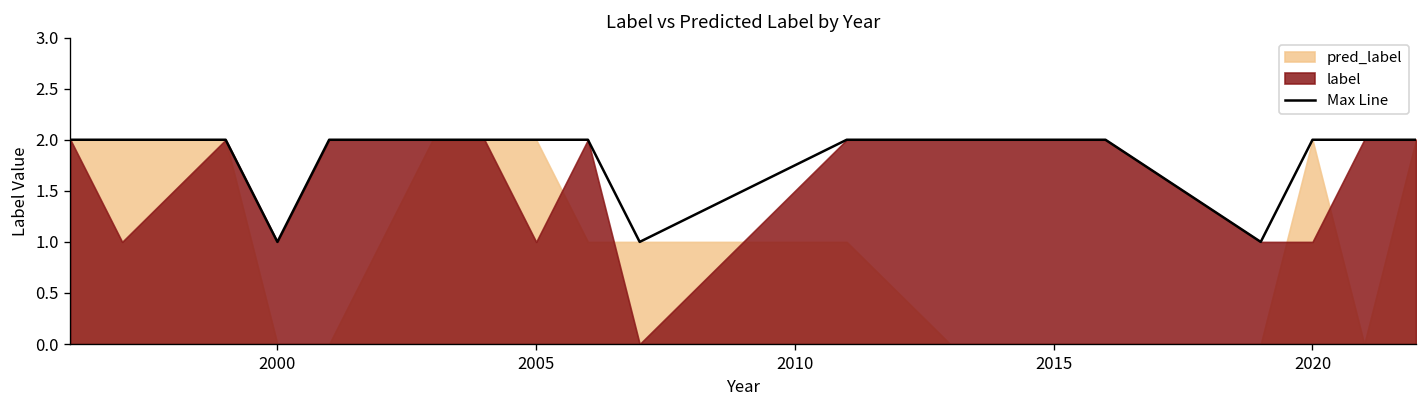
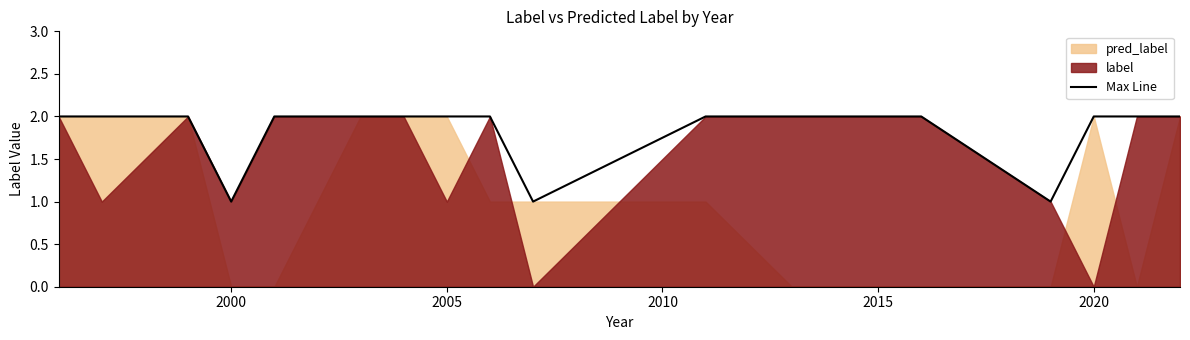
  {
    "pred_label": {
      "2000": 0
    },
    "label": {
      "2005": 1,
-     "2020": 1
+     "2020": 0
    }
  }
